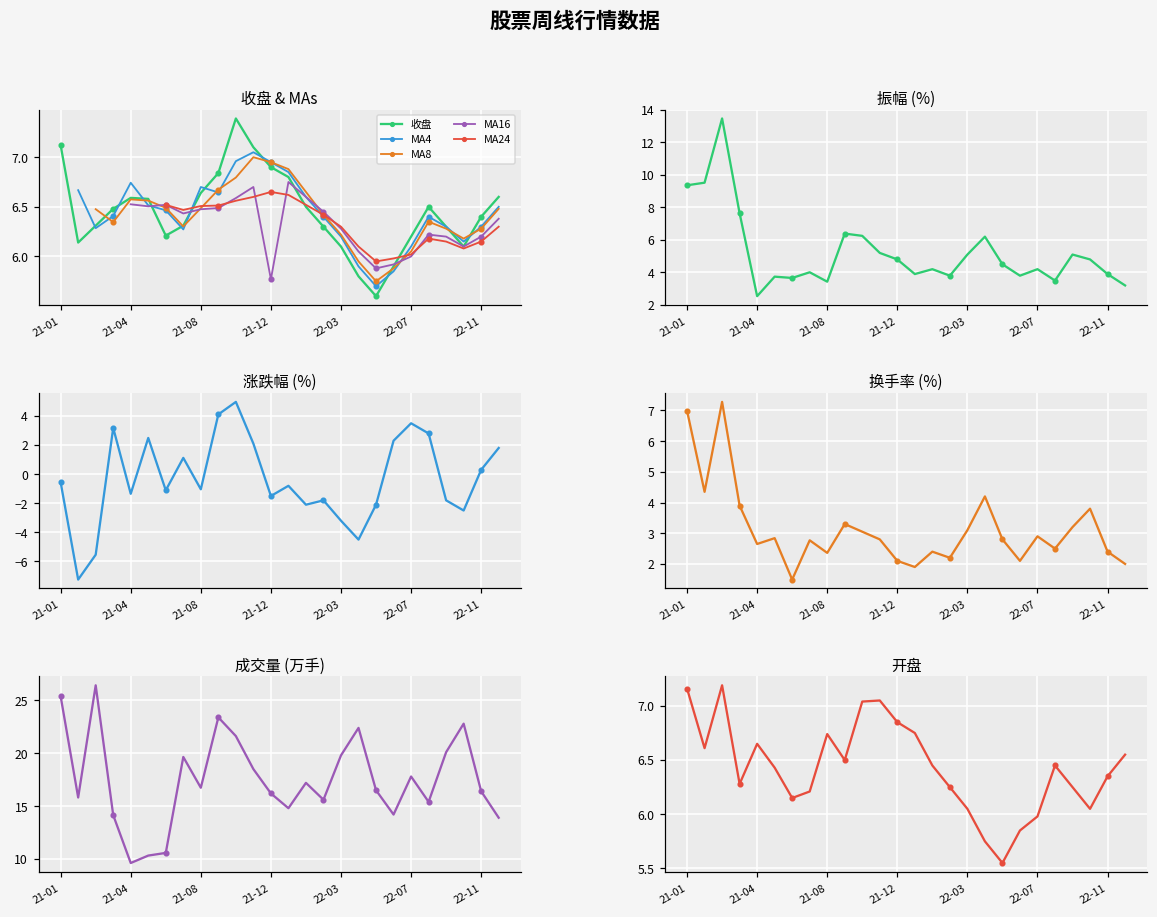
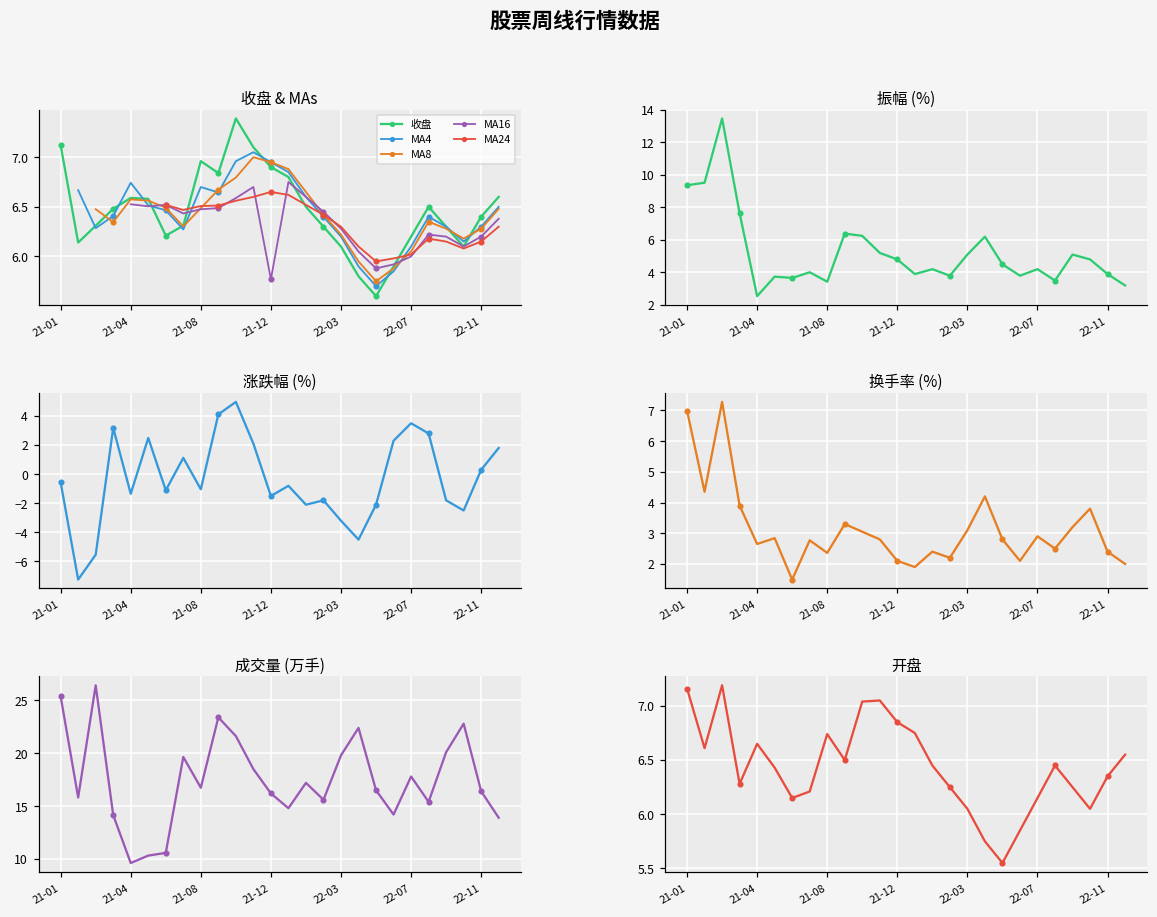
  {
    "收盘 & MAs": {
      "收盘": {
        "21-01": 7.1,
-       "21-08": 6.6,
+       "21-08": 7.0,
        "21-12": 6.9,
        "22-03": 6.1,
        "22-07": 6.2,
        "22-11": 6.4
      },
      "MA4": {
        "21-04": 6.7,
        "21-08": 6.7,
        "22-07": 6.1
      },
      "MA16": {
        "21-04": 6.5,
        "21-12": 5.8,
        "22-11": 6.2
      }
    },
    "振幅 (%)": {
      "21-01": 9.4,
      "21-04": 2.5,
      "21-08": 3.4,
      "21-12": 4.8,
      "22-03": 5.1,
      "22-07": 4.2,
      "22-11": 3.9
    },
    "涨跌幅 (%)": {
      "21-01": -0.6,
      "21-04": -1.4,
      "21-08": -1.0,
      "21-12": -1.5,
      "22-03": -3.2,
      "22-07": 3.5,
      "22-11": 0.3
    },
    "换手率 (%)": {
      "21-01": 7.0,
      "21-04": 2.7,
      "21-08": 2.4,
      "21-12": 2.1,
      "22-03": 3.1,
      "22-07": 2.9,
      "22-11": 2.4
    },
    "成交量 (万手)": {
      "21-01": 25,
      "21-04": 10,
      "21-08": 17,
      "21-12": 16,
      "22-03": 20,
      "22-07": 18,
      "22-11": 16
    },
    "开盘": {
      "21-01": 7.2,
      "21-04": 6.7,
      "21-08": 6.7,
      "21-12": 6.9,
      "22-03": 6.1,
-     "22-07": 6.0,
+     "22-07": 6.2,
      "22-11": 6.4
    }
  }
